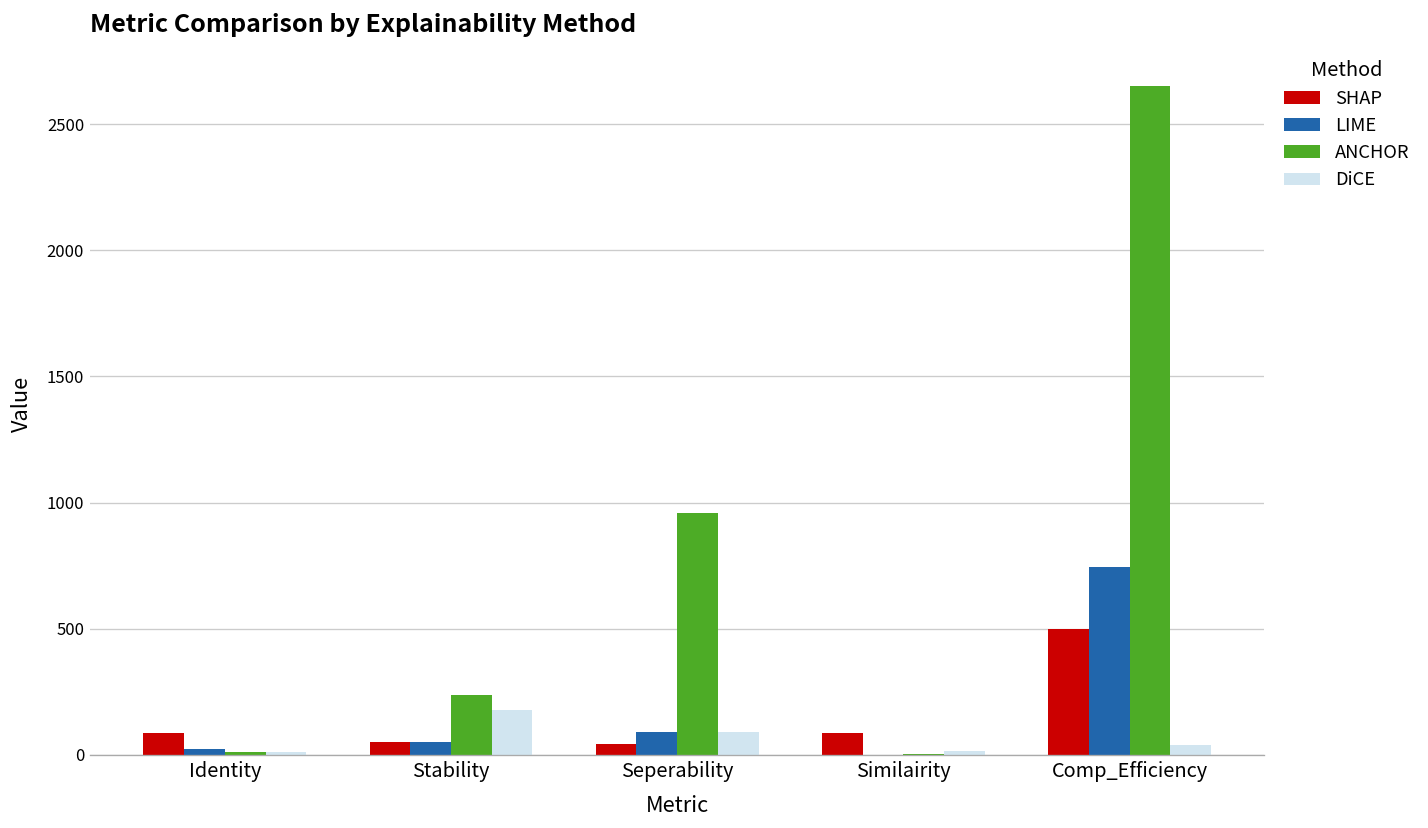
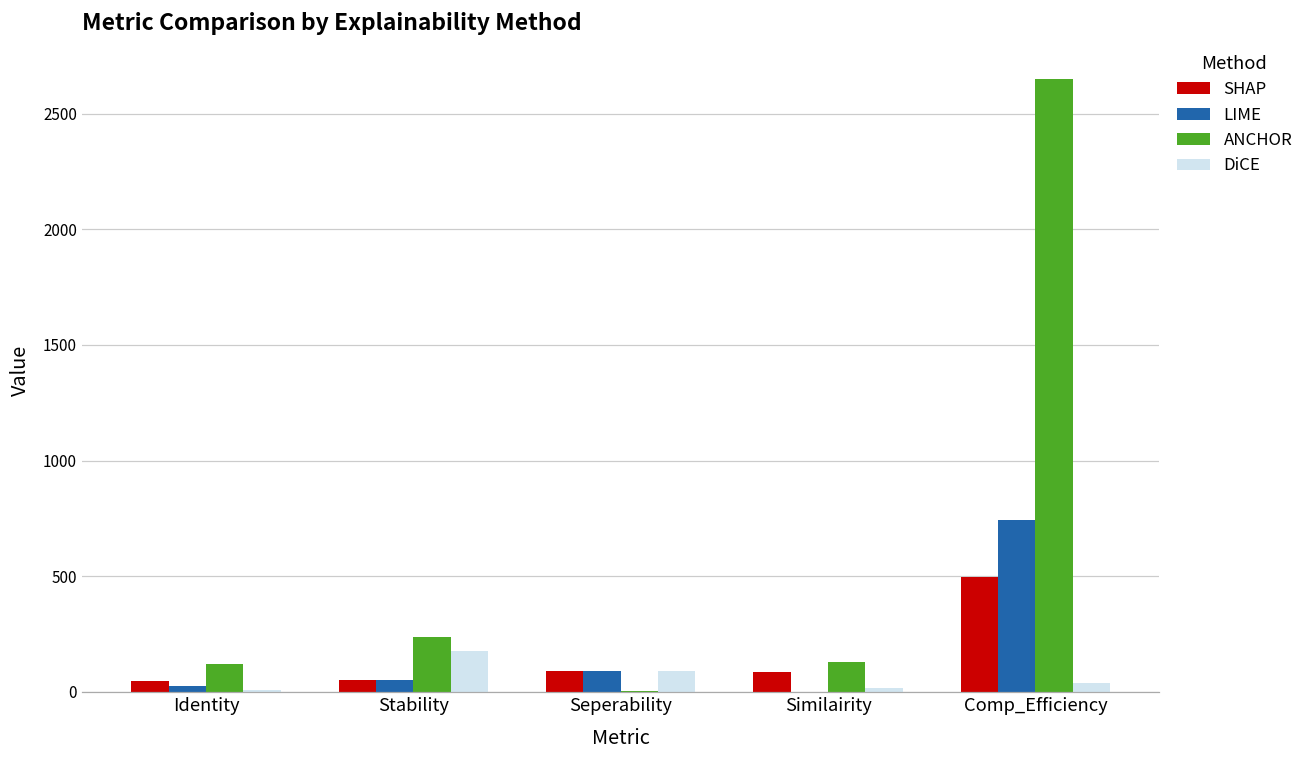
  {
    "SHAP": {
-     "Identity": 90,
+     "Identity": 50,
      "Stability": 50,
-     "Seperability": 40,
+     "Seperability": 90,
      "Similairity": 90,
      "Comp_Efficiency": 500
    },
    "LIME": {
      "Identity": 20,
      "Stability": 50,
      "Seperability": 90,
      "Comp_Efficiency": 740
    },
    "ANCHOR": {
-     "Identity": 10,
+     "Identity": 120,
      "Stability": 240,
-     "Seperability": 960,
-     "Similairity": 0,
+     "Seperability": 0,
+     "Similairity": 130,
      "Comp_Efficiency": 2650
    },
    "DiCE": {
      "Stability": 180,
      "Seperability": 90,
      "Similairity": 20,
      "Comp_Efficiency": 40
    }
  }
